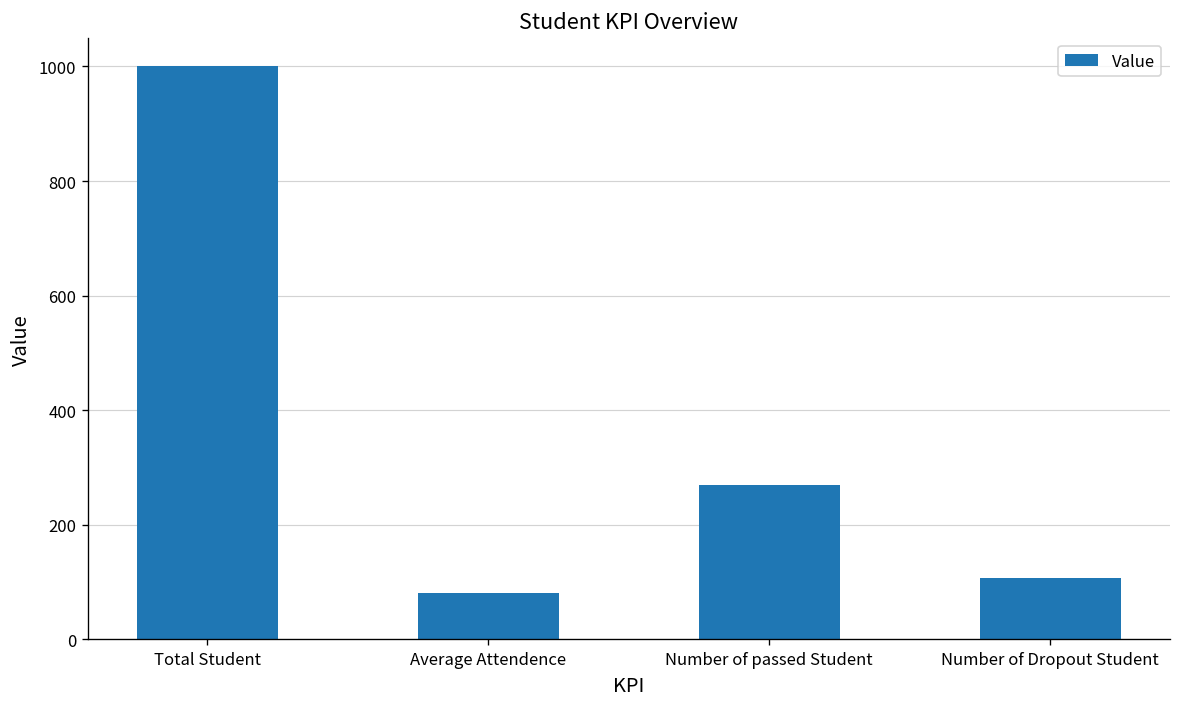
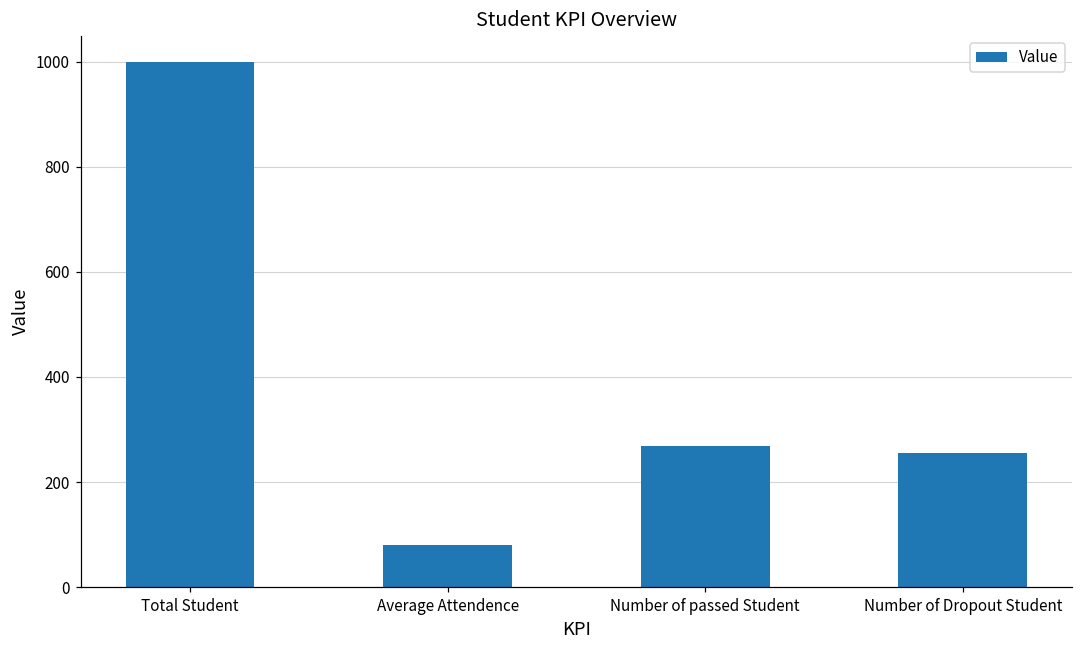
  {
    "Total Student": 1000,
    "Average Attendence": 80,
    "Number of passed Student": 270,
-   "Number of Dropout Student": 110
+   "Number of Dropout Student": 260
  }
